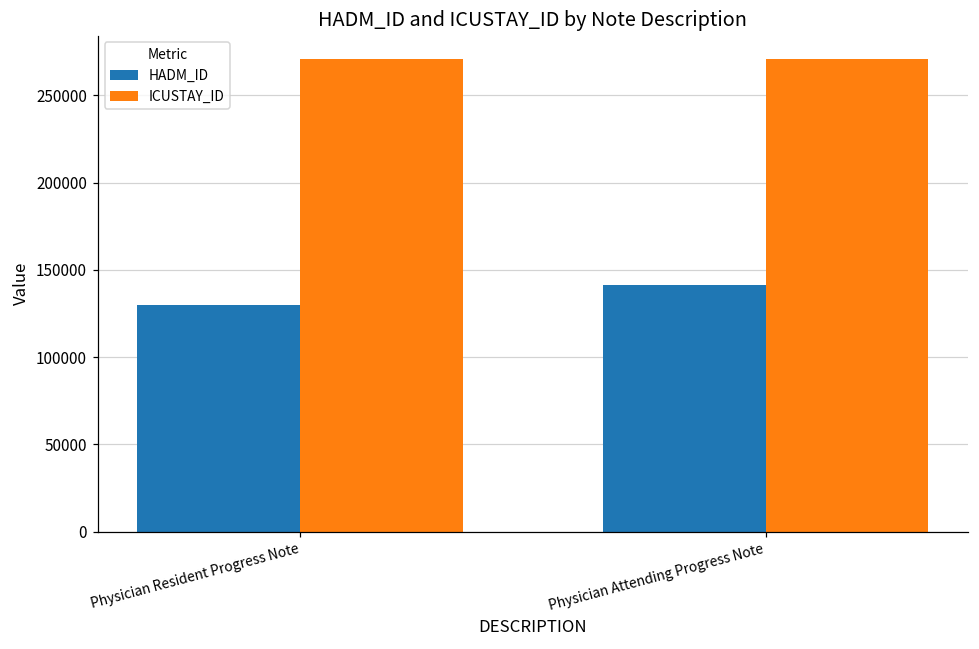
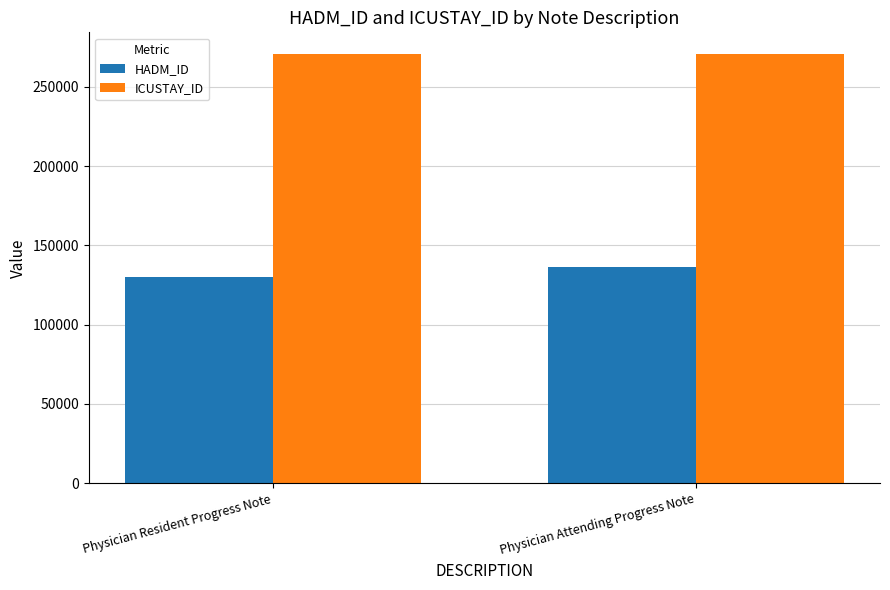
  {
    "HADM_ID": {
      "Physician Resident Progress Note": 130000,
-     "Physician Attending Progress Note": 141000
+     "Physician Attending Progress Note": 136000
    },
    "ICUSTAY_ID": {
      "Physician Resident Progress Note": 271000,
      "Physician Attending Progress Note": 271000
    }
  }
